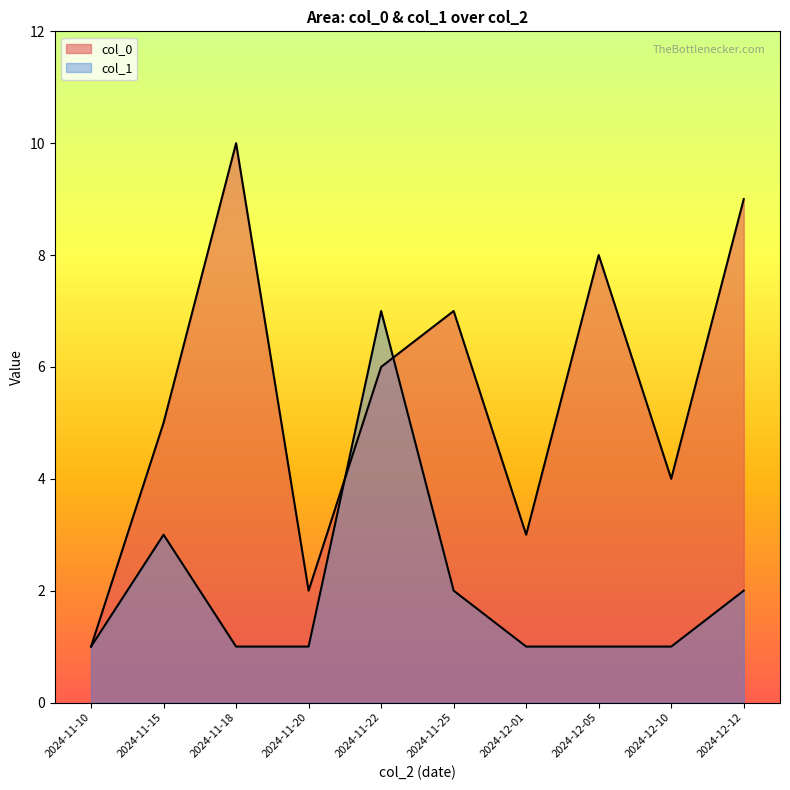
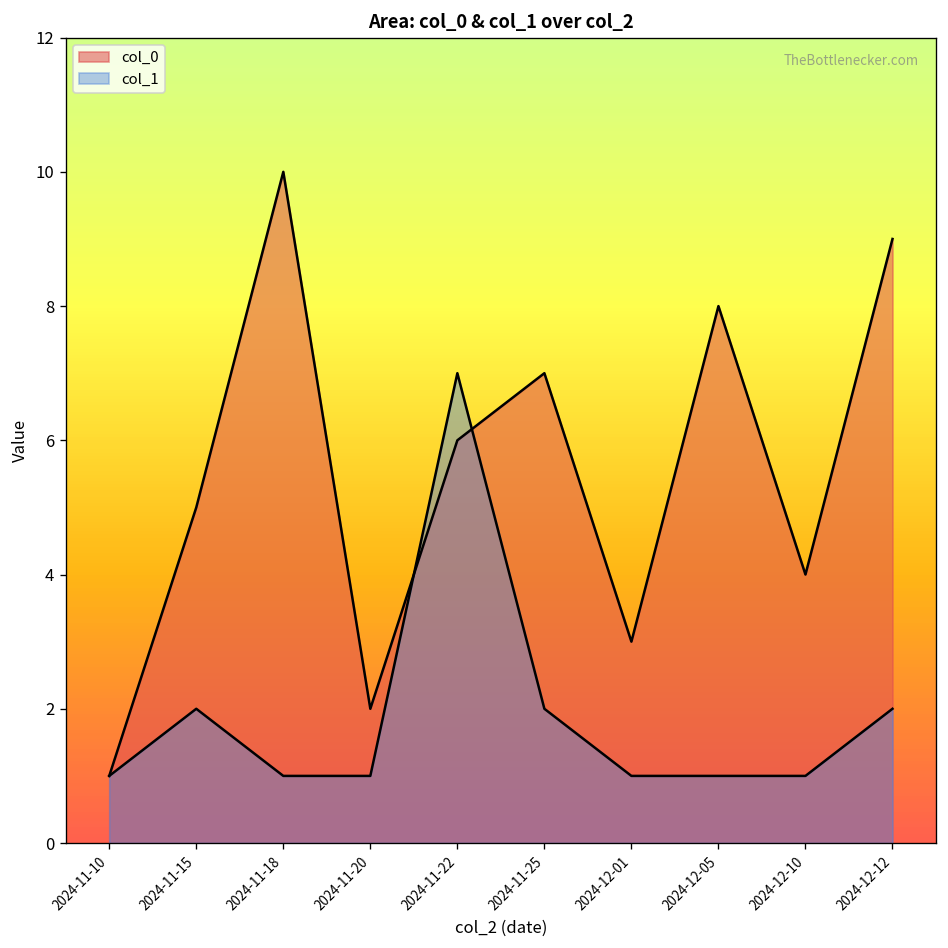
  {
    "col_0": {
      "2024-11-15": 5,
      "2024-11-18": 10,
      "2024-11-20": 2,
      "2024-11-22": 6,
      "2024-11-25": 7,
      "2024-12-01": 3,
      "2024-12-05": 8,
      "2024-12-10": 4,
      "2024-12-12": 9
    },
    "col_1": {
-     "2024-11-15": 3,
+     "2024-11-15": 2,
      "2024-11-18": 1,
      "2024-11-20": 1,
      "2024-11-22": 7,
      "2024-11-25": 2,
      "2024-12-01": 1,
      "2024-12-05": 1,
      "2024-12-10": 1,
      "2024-12-12": 2
    }
  }
